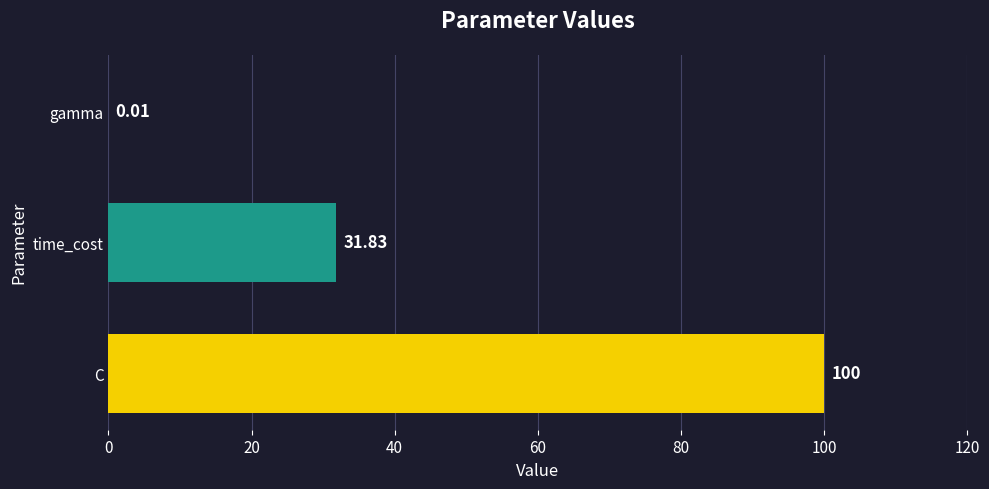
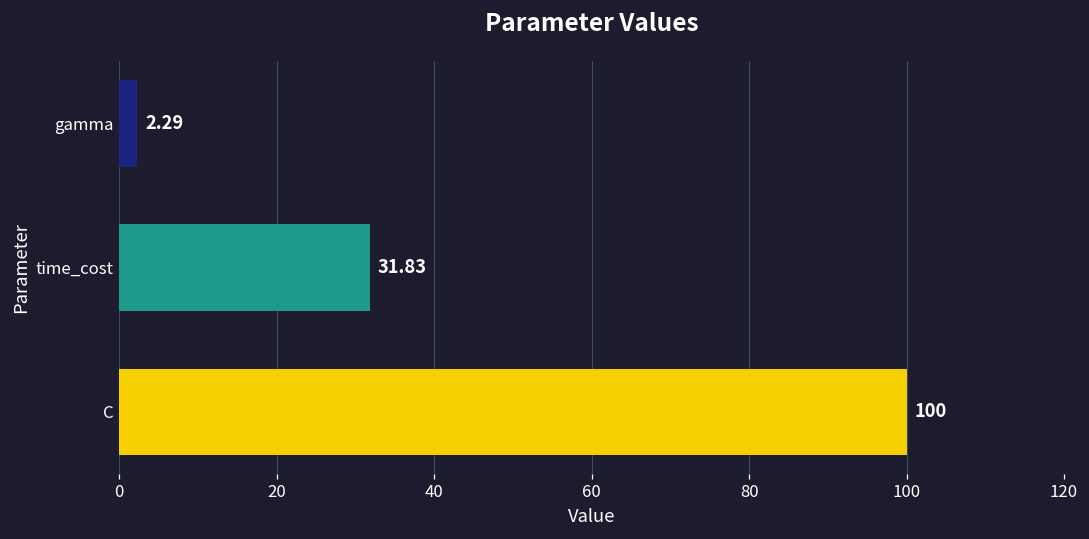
  {
-   "gamma": 0.01,
+   "gamma": 2.29,
    "time_cost": 31.83,
    "C": 100
  }
